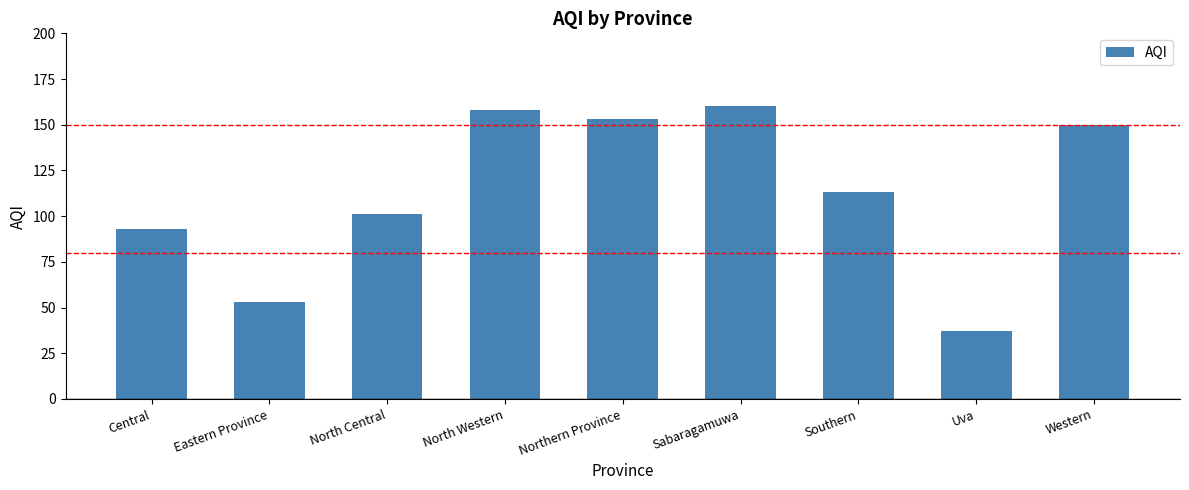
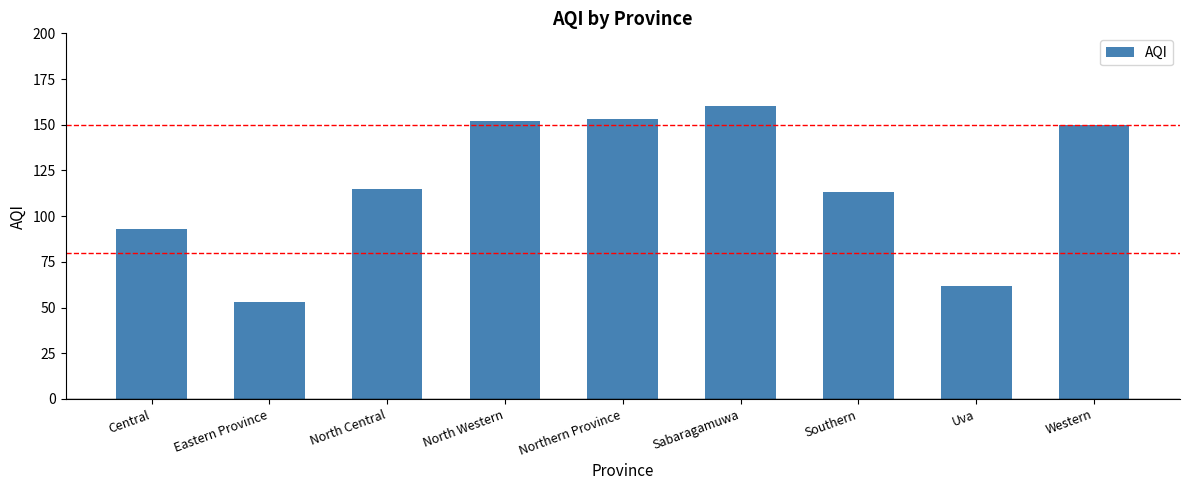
  {
    "Central": 93,
    "Eastern Province": 53,
-   "North Central": 101,
-   "North Western": 158,
+   "North Central": 115,
+   "North Western": 152,
    "Northern Province": 153,
    "Sabaragamuwa": 160,
    "Southern": 113,
-   "Uva": 37,
+   "Uva": 62,
    "Western": 150
  }
